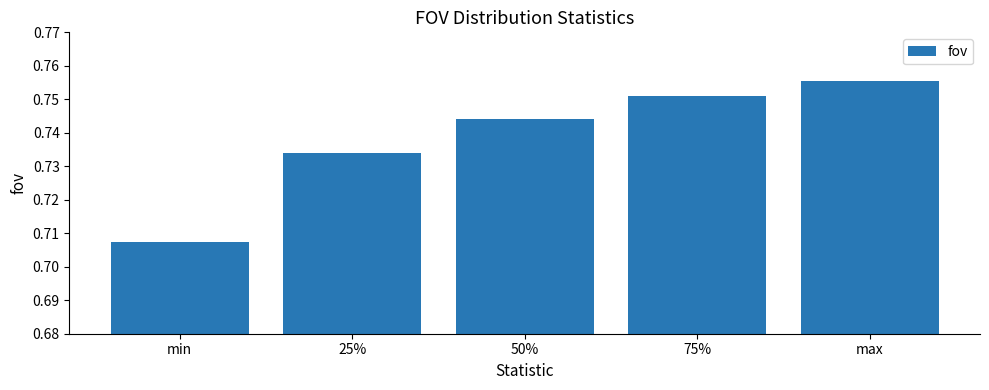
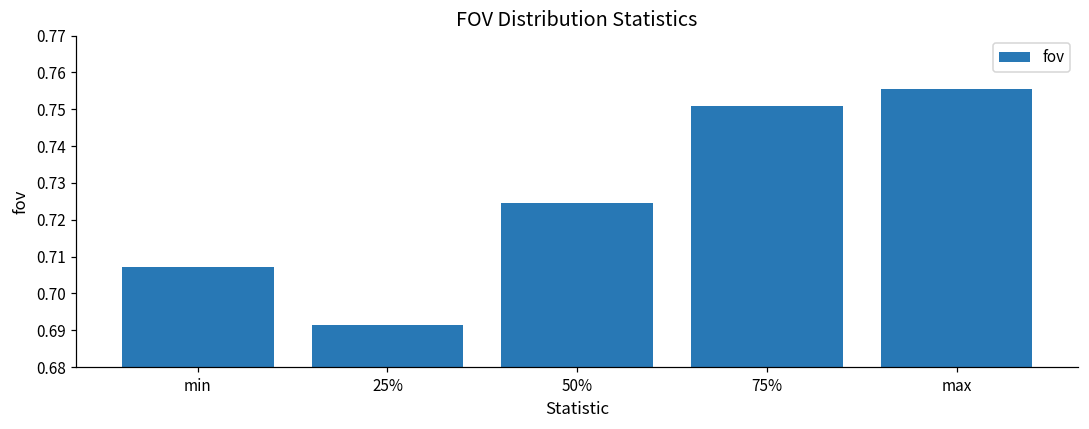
  {
    "min": 0.707,
-   "25%": 0.734,
-   "50%": 0.744,
+   "25%": 0.691,
+   "50%": 0.725,
    "75%": 0.751,
    "max": 0.755
  }
